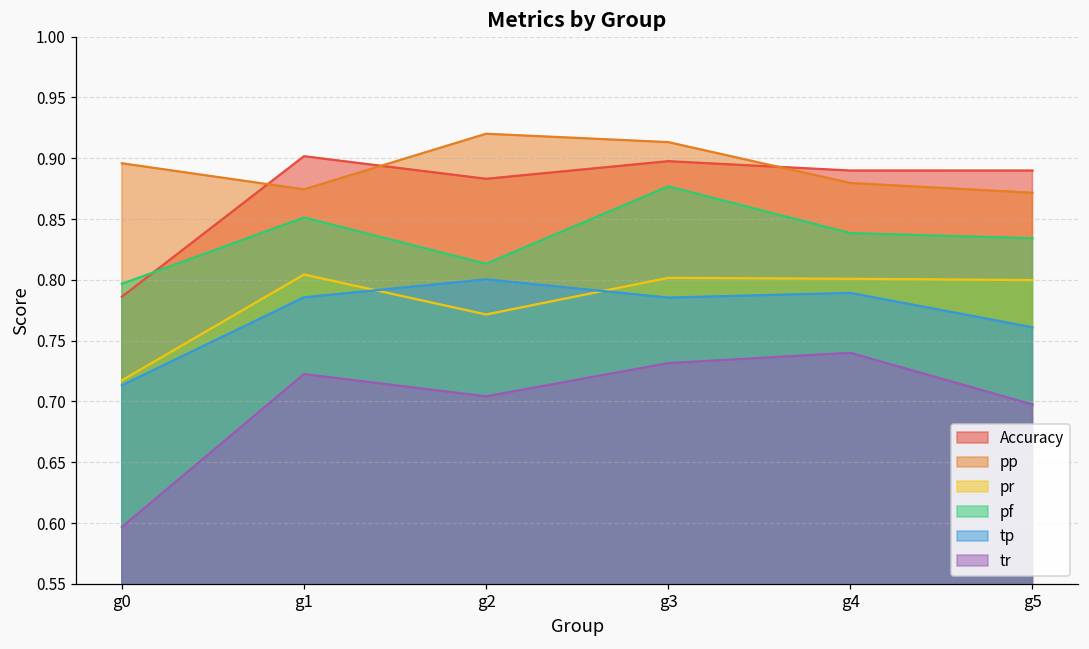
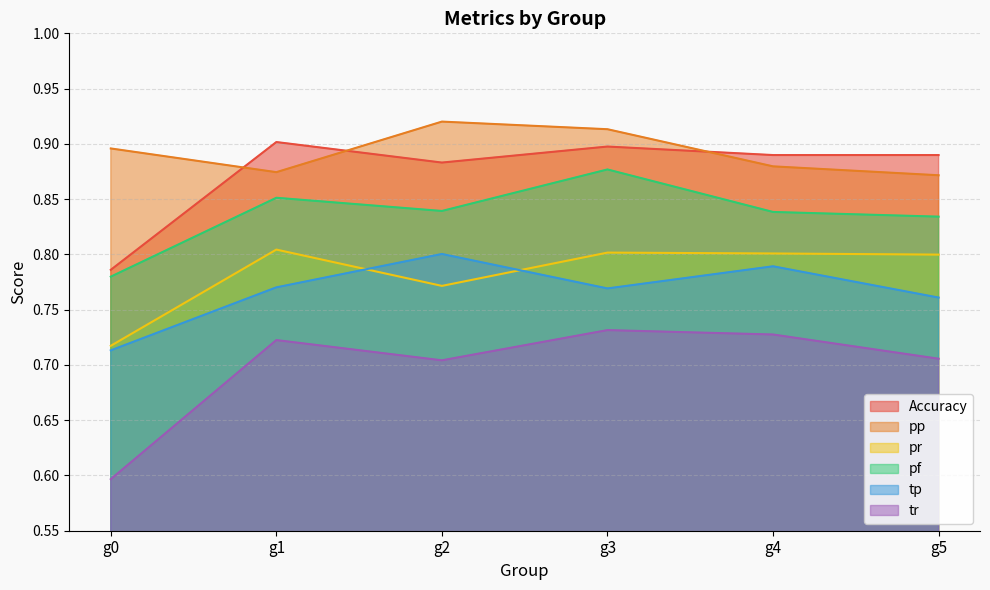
  {
    "pf": {
-     "g0": 0.797,
+     "g0": 0.780,
      "g1": 0.851,
-     "g2": 0.813,
+     "g2": 0.839,
      "g3": 0.877,
      "g4": 0.838,
      "g5": 0.834
    },
    "tp": {
      "g0": 0.713,
-     "g1": 0.786,
+     "g1": 0.770,
      "g2": 0.800,
-     "g3": 0.785,
+     "g3": 0.769,
      "g4": 0.789,
      "g5": 0.761
    },
    "tr": {
      "g0": 0.597,
      "g1": 0.722,
      "g2": 0.704,
      "g3": 0.731,
-     "g4": 0.740,
-     "g5": 0.697
+     "g4": 0.728,
+     "g5": 0.706
    }
  }
